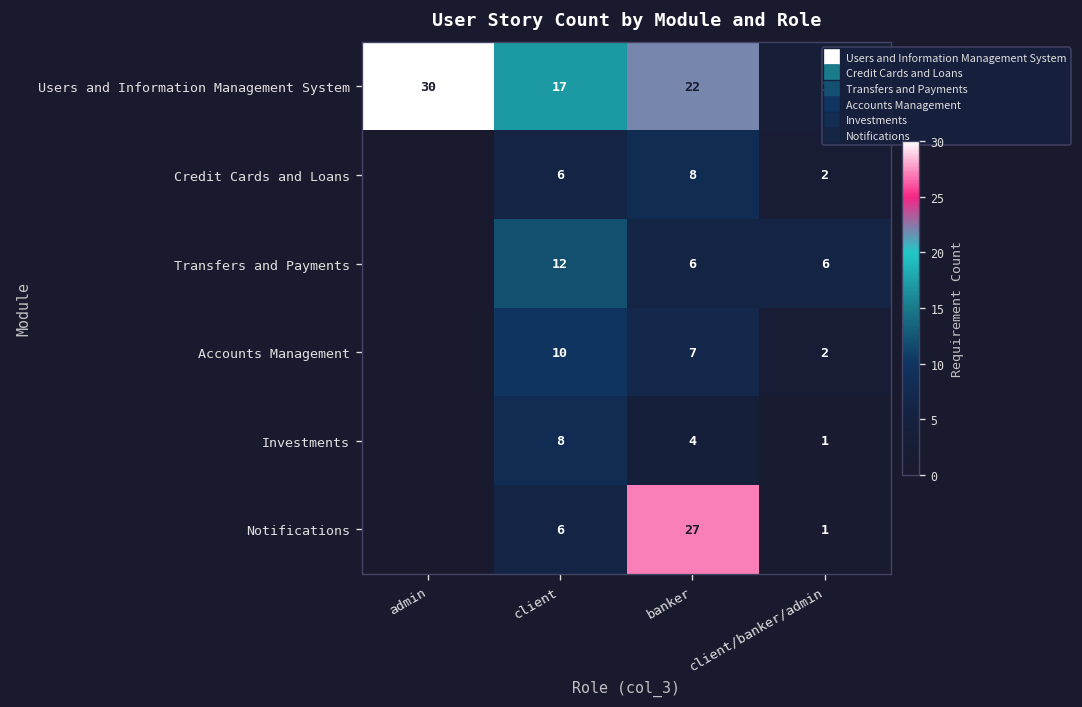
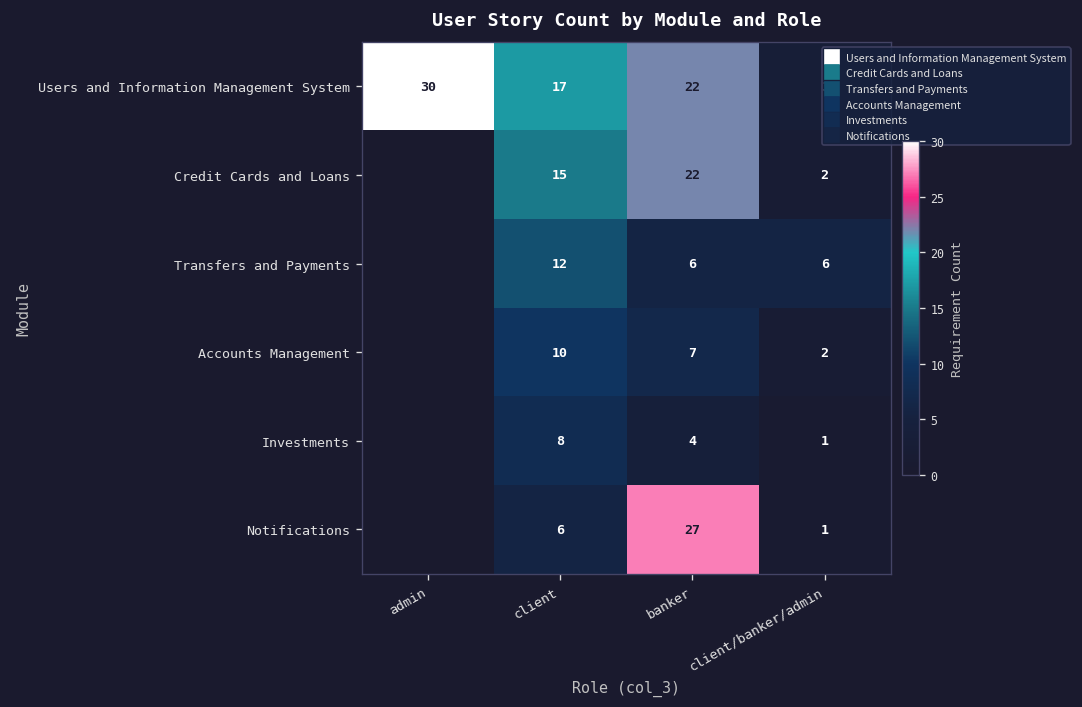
  {
    "Users and Information Management System": {
      "admin": 30,
      "client": 17,
      "banker": 22
    },
    "Credit Cards and Loans": {
-     "client": 6,
-     "banker": 8,
+     "client": 15,
+     "banker": 22,
      "client/banker/admin": 2
    },
    "Transfers and Payments": {
      "client": 12,
      "banker": 6,
      "client/banker/admin": 6
    },
    "Accounts Management": {
      "client": 10,
      "banker": 7,
      "client/banker/admin": 2
    },
    "Investments": {
      "client": 8,
      "banker": 4,
      "client/banker/admin": 1
    },
    "Notifications": {
      "client": 6,
      "banker": 27,
      "client/banker/admin": 1
    }
  }
